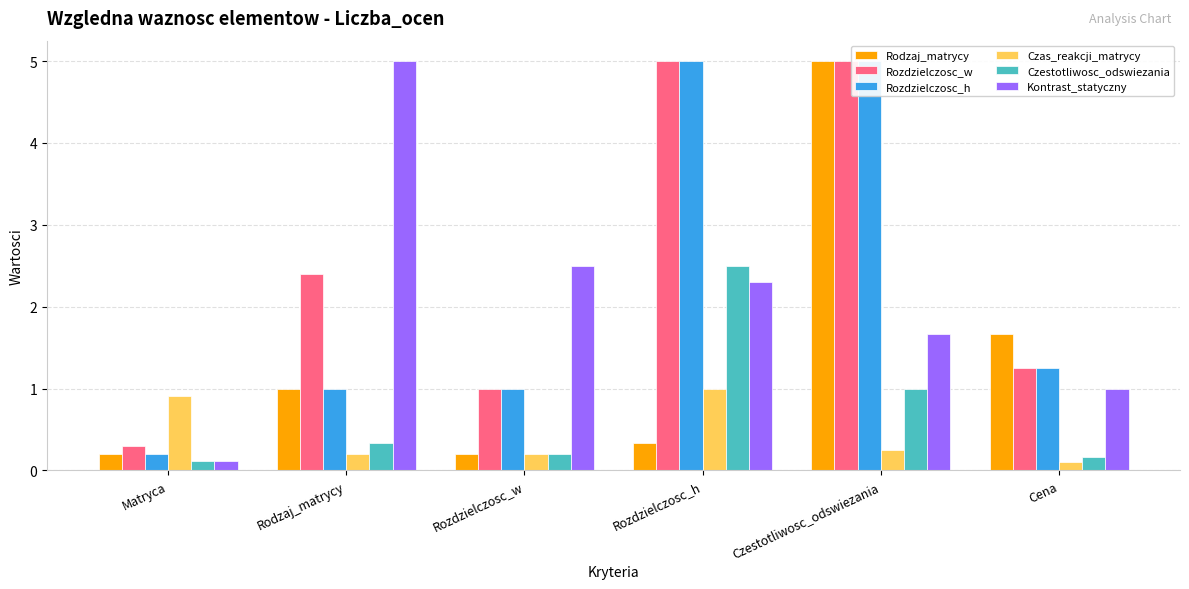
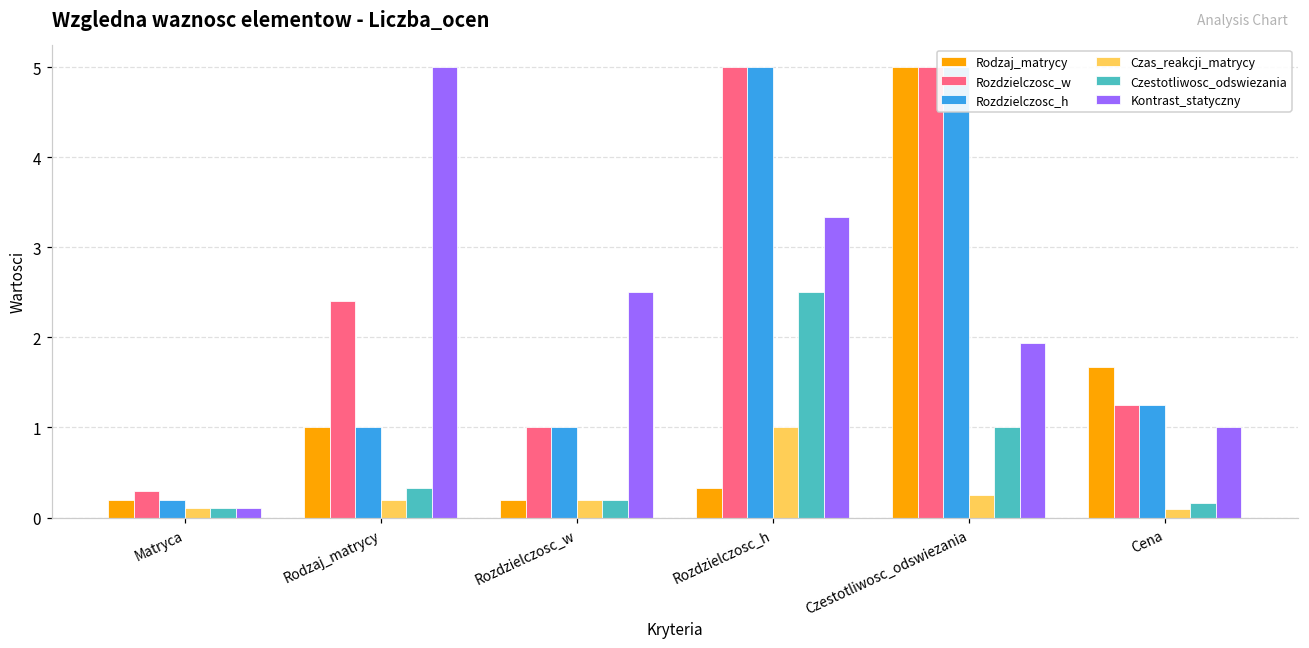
  {
    "Rodzaj_matrycy": {
      "Matryca": 0.2,
      "Rodzaj_matrycy": 1.0,
      "Rozdzielczosc_w": 0.2,
      "Rozdzielczosc_h": 0.3,
      "Czestotliwosc_odswiezania": 5.0,
      "Cena": 1.7
    },
    "Rozdzielczosc_w": {
      "Matryca": 0.3,
      "Rodzaj_matrycy": 2.4,
      "Rozdzielczosc_w": 1.0,
      "Rozdzielczosc_h": 5.0,
      "Czestotliwosc_odswiezania": 5.0,
      "Cena": 1.3
    },
    "Czas_reakcji_matrycy": {
-     "Matryca": 0.9,
+     "Matryca": 0.1,
      "Rodzaj_matrycy": 0.2,
      "Rozdzielczosc_w": 0.2,
      "Rozdzielczosc_h": 1.0,
      "Czestotliwosc_odswiezania": 0.3,
      "Cena": 0.1
    },
    "Kontrast_statyczny": {
      "Matryca": 0.1,
      "Rodzaj_matrycy": 5.0,
      "Rozdzielczosc_w": 2.5,
-     "Rozdzielczosc_h": 2.3,
-     "Czestotliwosc_odswiezania": 1.7,
+     "Rozdzielczosc_h": 3.3,
+     "Czestotliwosc_odswiezania": 1.9,
      "Cena": 1.0
    }
  }
